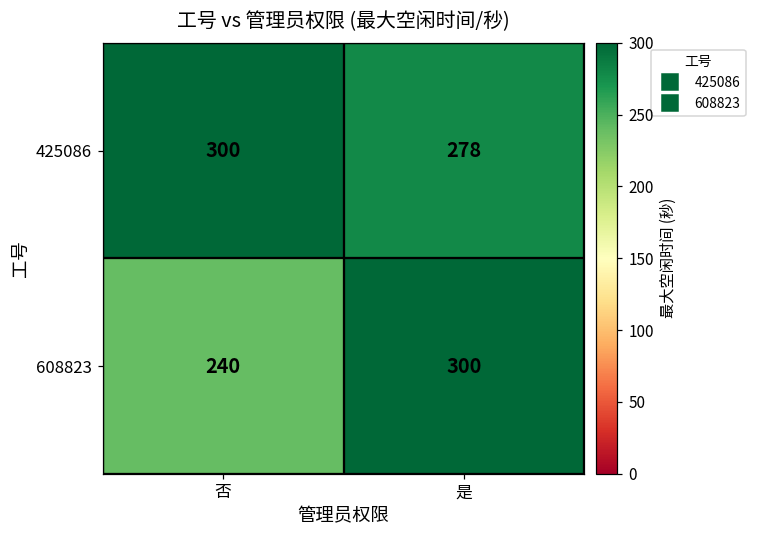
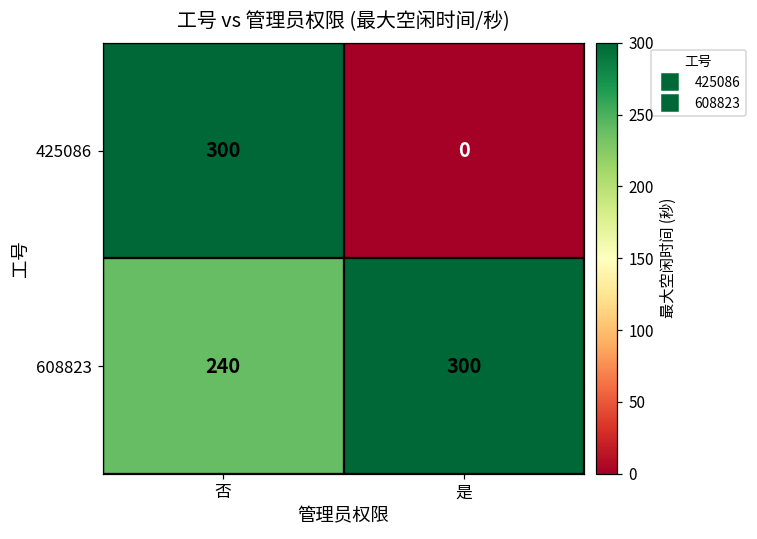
  {
    "425086": {
      "否": 300,
-     "是": 278
+     "是": 0
    },
    "608823": {
      "否": 240,
      "是": 300
    }
  }
